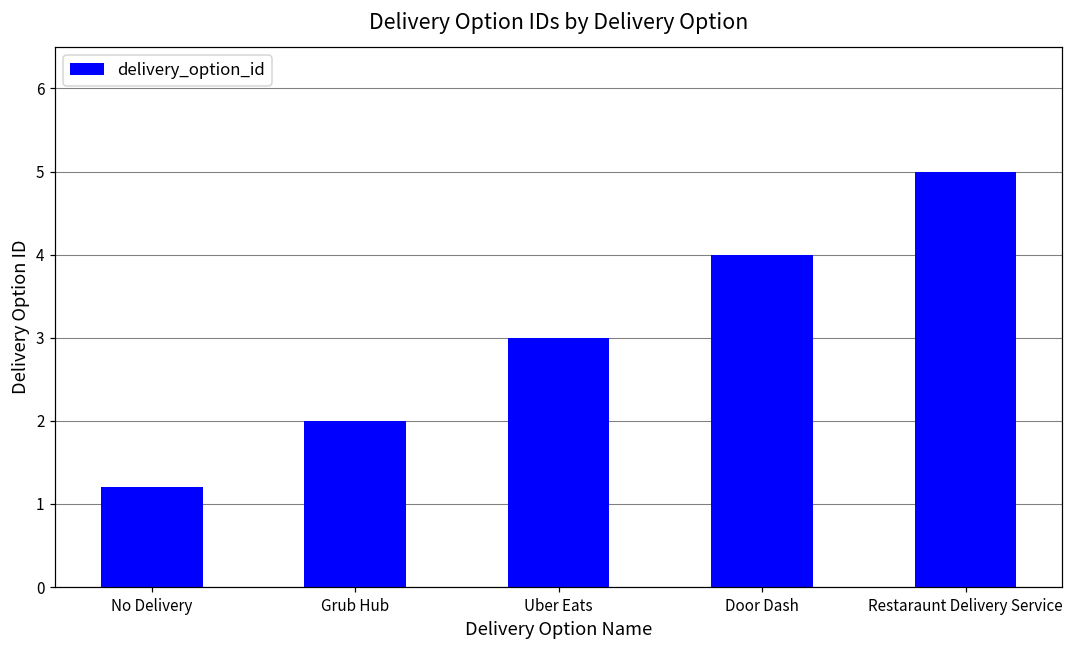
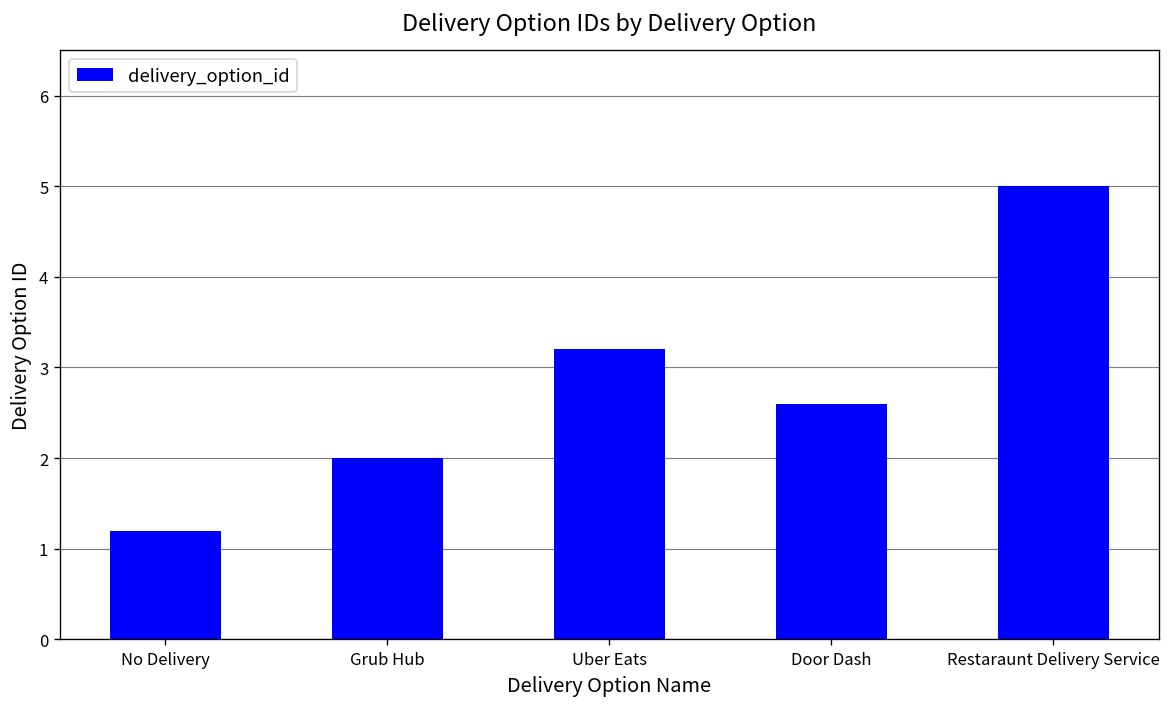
  {
    "No Delivery": 1.2,
    "Grub Hub": 2.0,
-   "Uber Eats": 3.0,
-   "Door Dash": 4.0,
+   "Uber Eats": 3.2,
+   "Door Dash": 2.6,
    "Restaraunt Delivery Service": 5.0
  }
